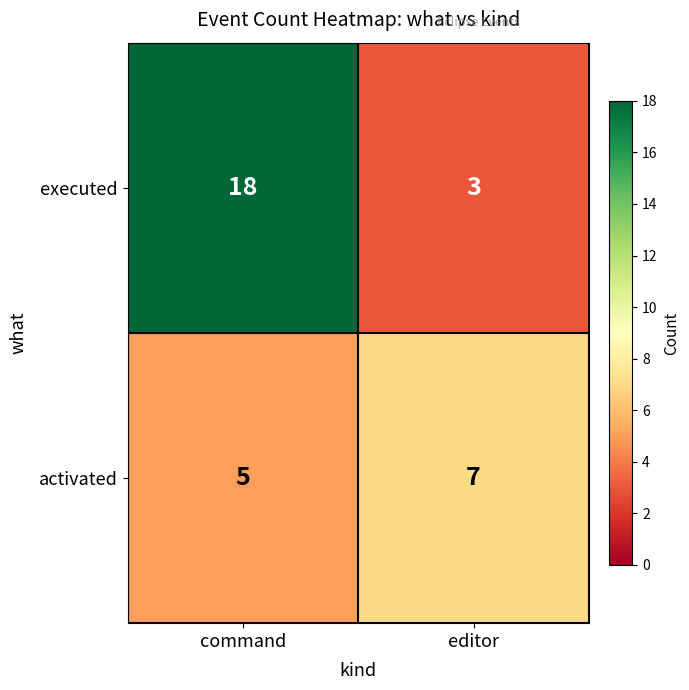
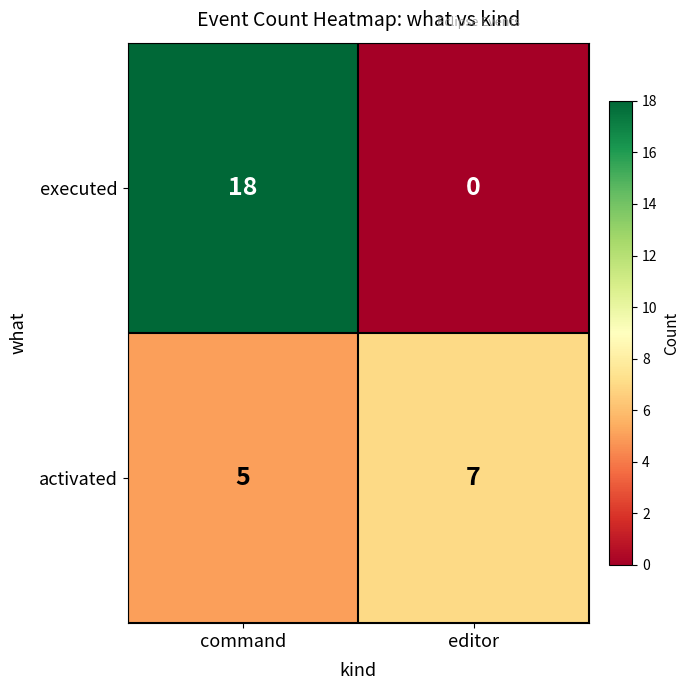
  {
    "executed": {
      "command": 18,
-     "editor": 3
+     "editor": 0
    },
    "activated": {
      "command": 5,
      "editor": 7
    }
  }
